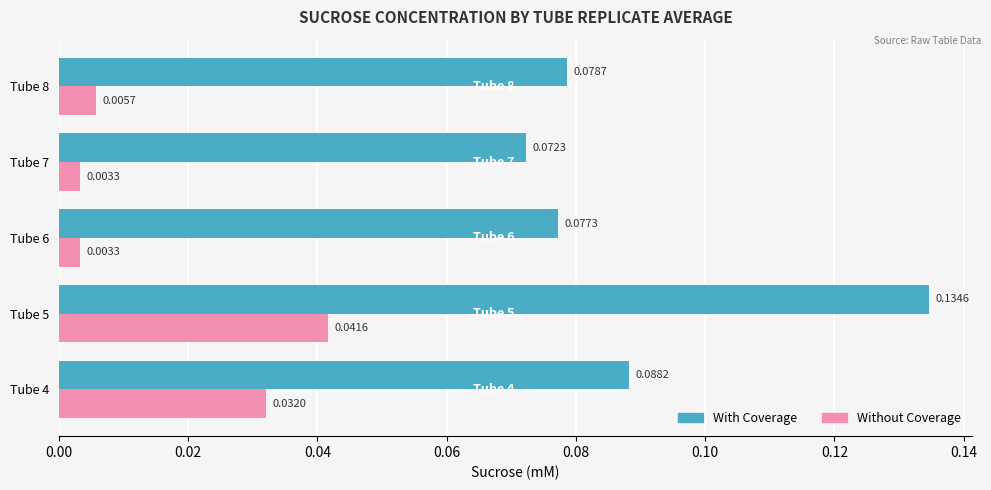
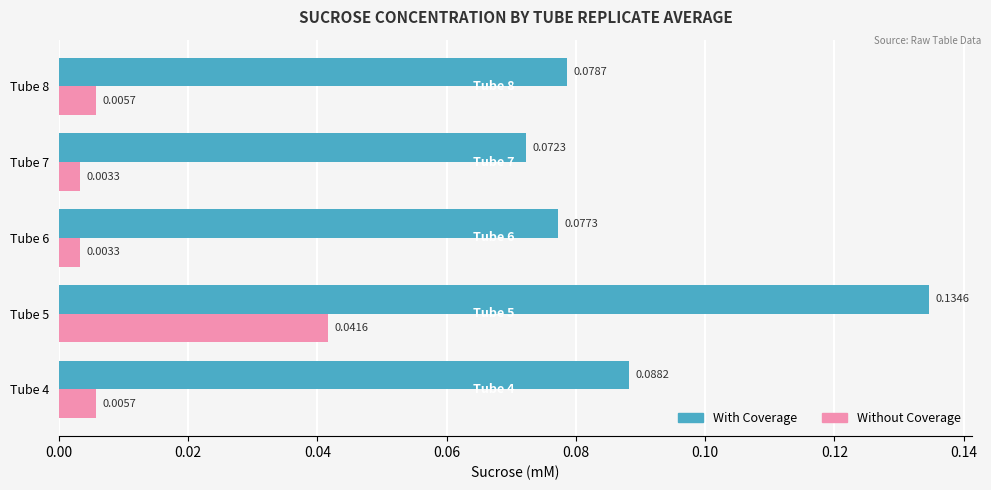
  {
    "With Coverage": {
      "Tube 8": 0.0787,
      "Tube 7": 0.0723,
      "Tube 6": 0.0773,
      "Tube 5": 0.1346,
      "Tube 4": 0.0882
    },
    "Without Coverage": {
      "Tube 8": 0.0057,
      "Tube 7": 0.0033,
      "Tube 6": 0.0033,
      "Tube 5": 0.0416,
-     "Tube 4": 0.0320
+     "Tube 4": 0.0057
    }
  }
